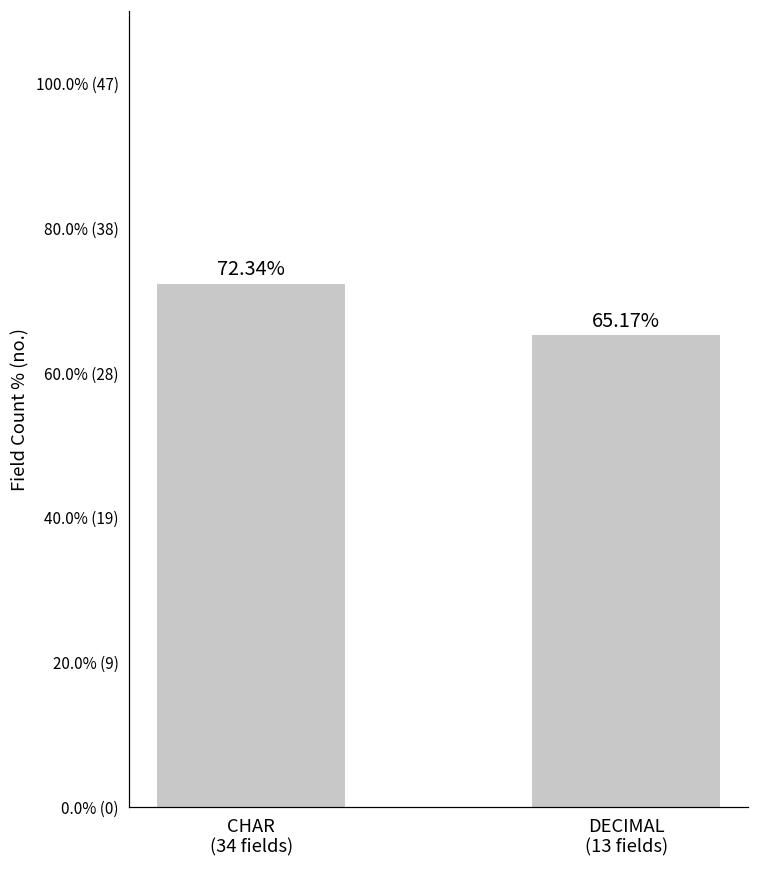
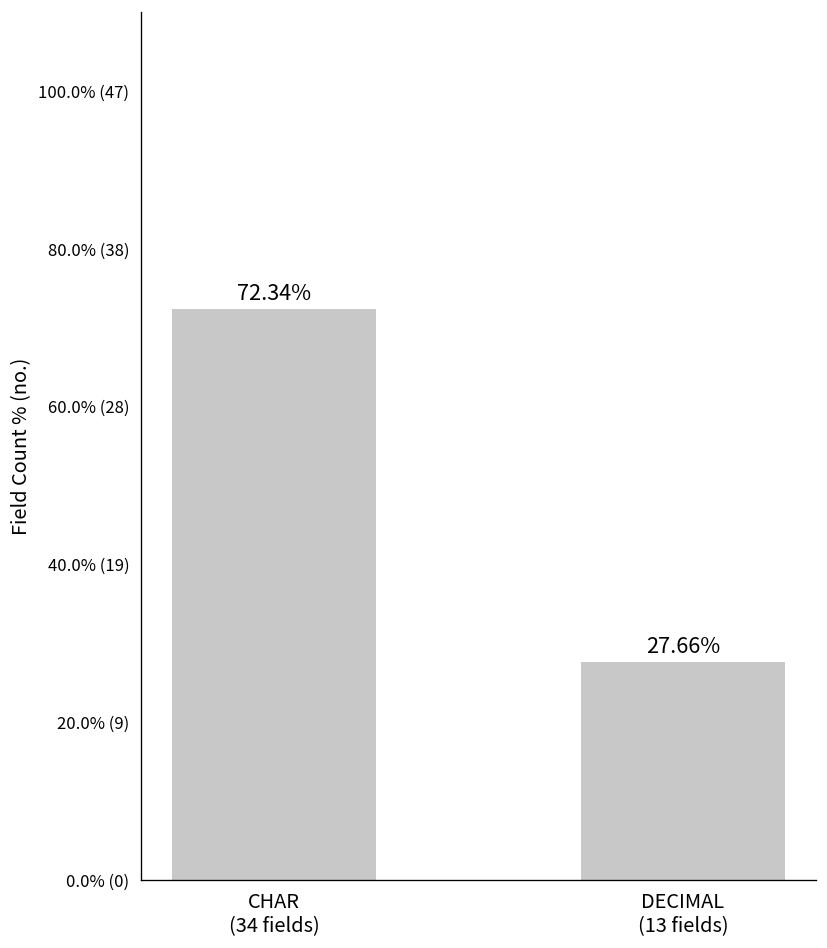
  {
    "CHAR (34 fields)": "72.34%",
-   "DECIMAL (13 fields)": "65.17%"
+   "DECIMAL (13 fields)": "27.66%"
  }
